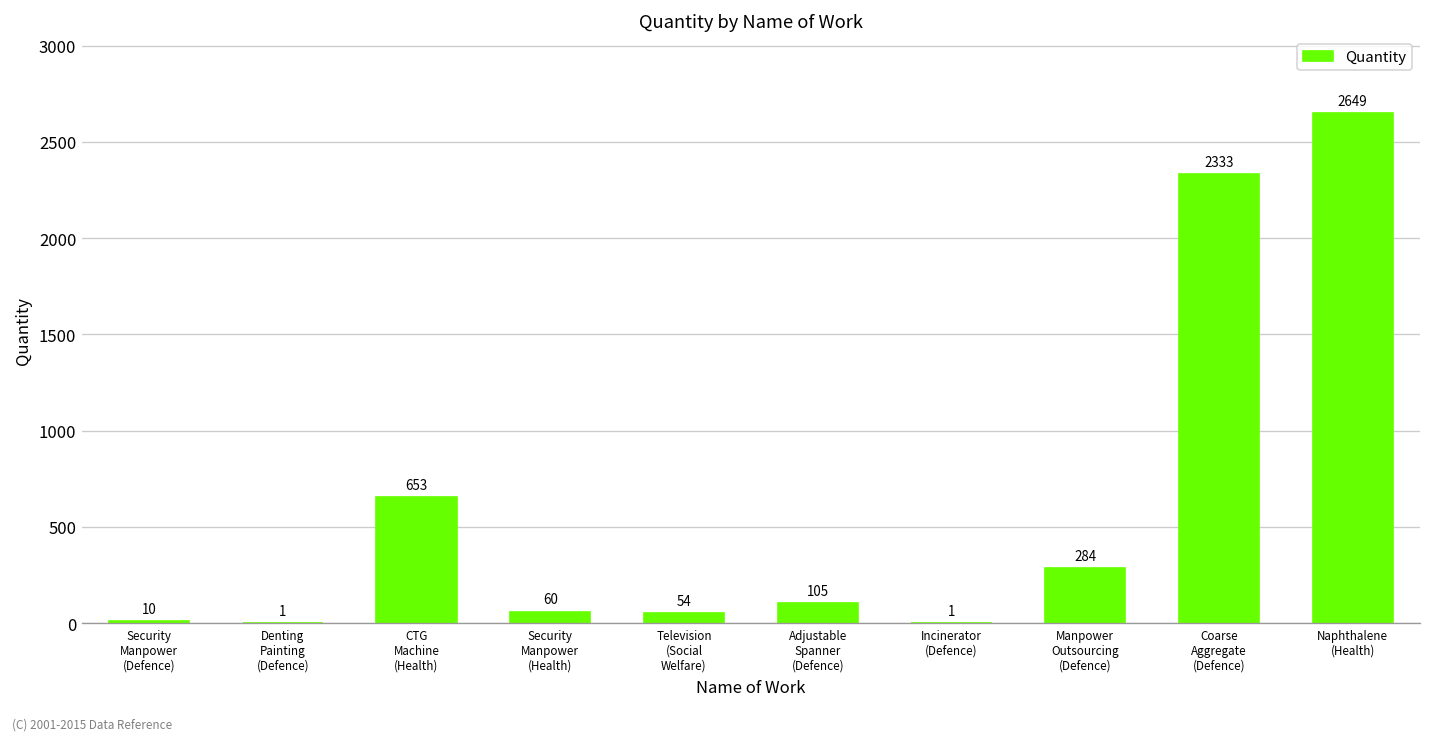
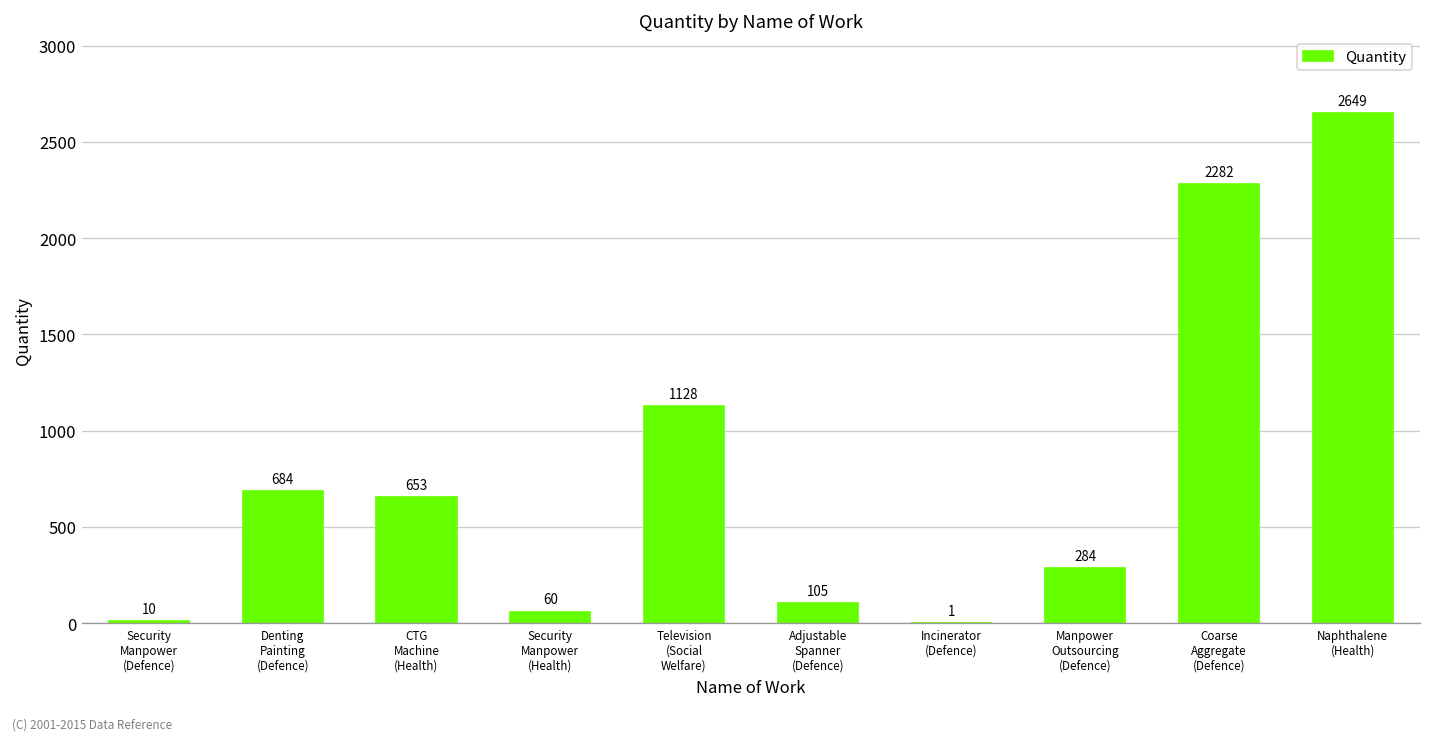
  {
    "Security Manpower (Defence)": 10,
-   "Denting Painting (Defence)": 1,
+   "Denting Painting (Defence)": 684,
    "CTG Machine (Health)": 653,
    "Security Manpower (Health)": 60,
-   "Television (Social Welfare)": 54,
+   "Television (Social Welfare)": 1128,
    "Adjustable Spanner (Defence)": 105,
    "Incinerator (Defence)": 1,
    "Manpower Outsourcing (Defence)": 284,
-   "Coarse Aggregate (Defence)": 2333,
+   "Coarse Aggregate (Defence)": 2282,
    "Naphthalene (Health)": 2649
  }
